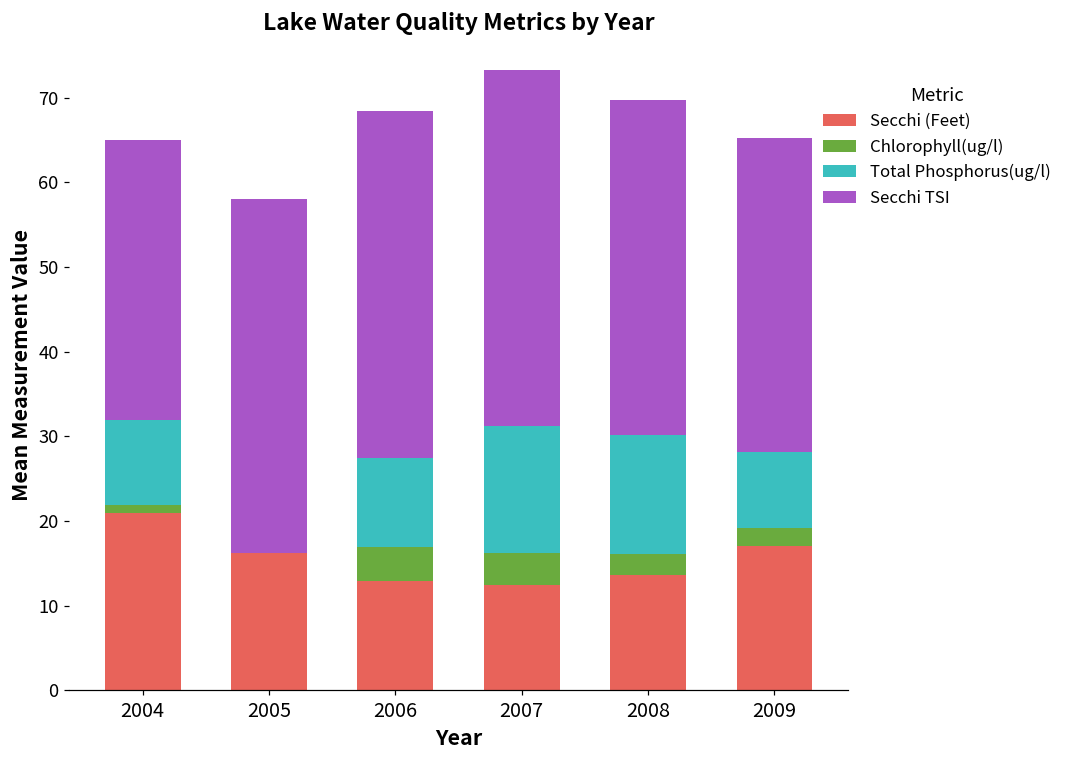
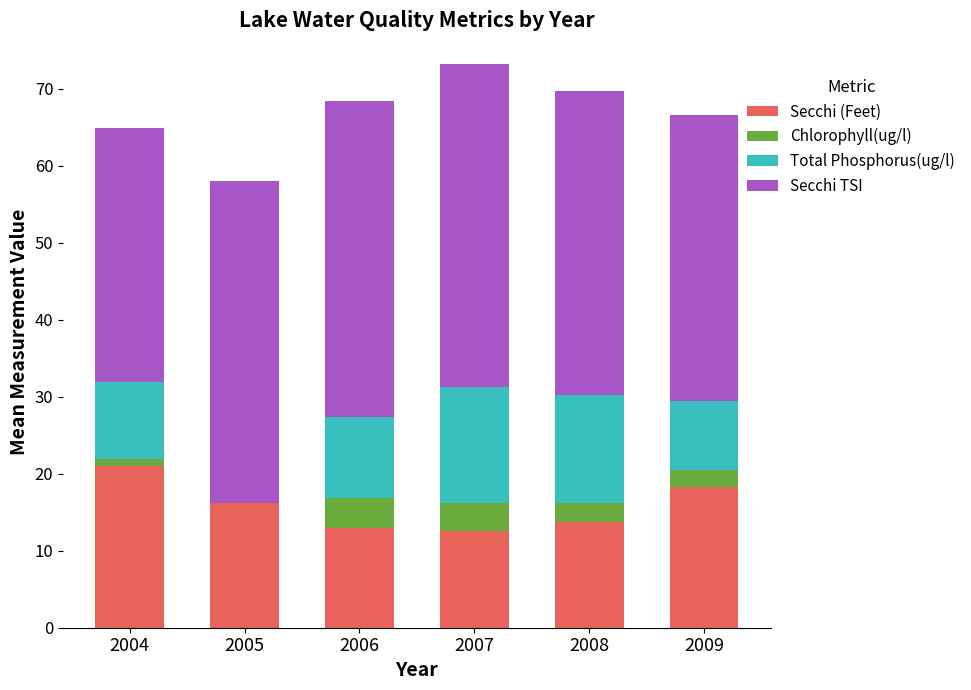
  {
    "Secchi (Feet)": {
      "2004": 21,
      "2005": 16,
      "2006": 13,
      "2007": 13,
      "2008": 14,
-     "2009": 17
+     "2009": 18
    },
    "Chlorophyll(ug/l)": {
      "2004": 1,
      "2005": 0,
      "2006": 4,
      "2007": 4,
      "2008": 2,
      "2009": 2
    },
    "Total Phosphorus(ug/l)": {
      "2004": 10,
      "2005": 0,
      "2006": 11,
      "2007": 15,
      "2008": 14,
      "2009": 9
    },
    "Secchi TSI": {
      "2004": 33,
      "2005": 42,
      "2006": 41,
      "2007": 42,
      "2008": 40,
      "2009": 37
    }
  }
